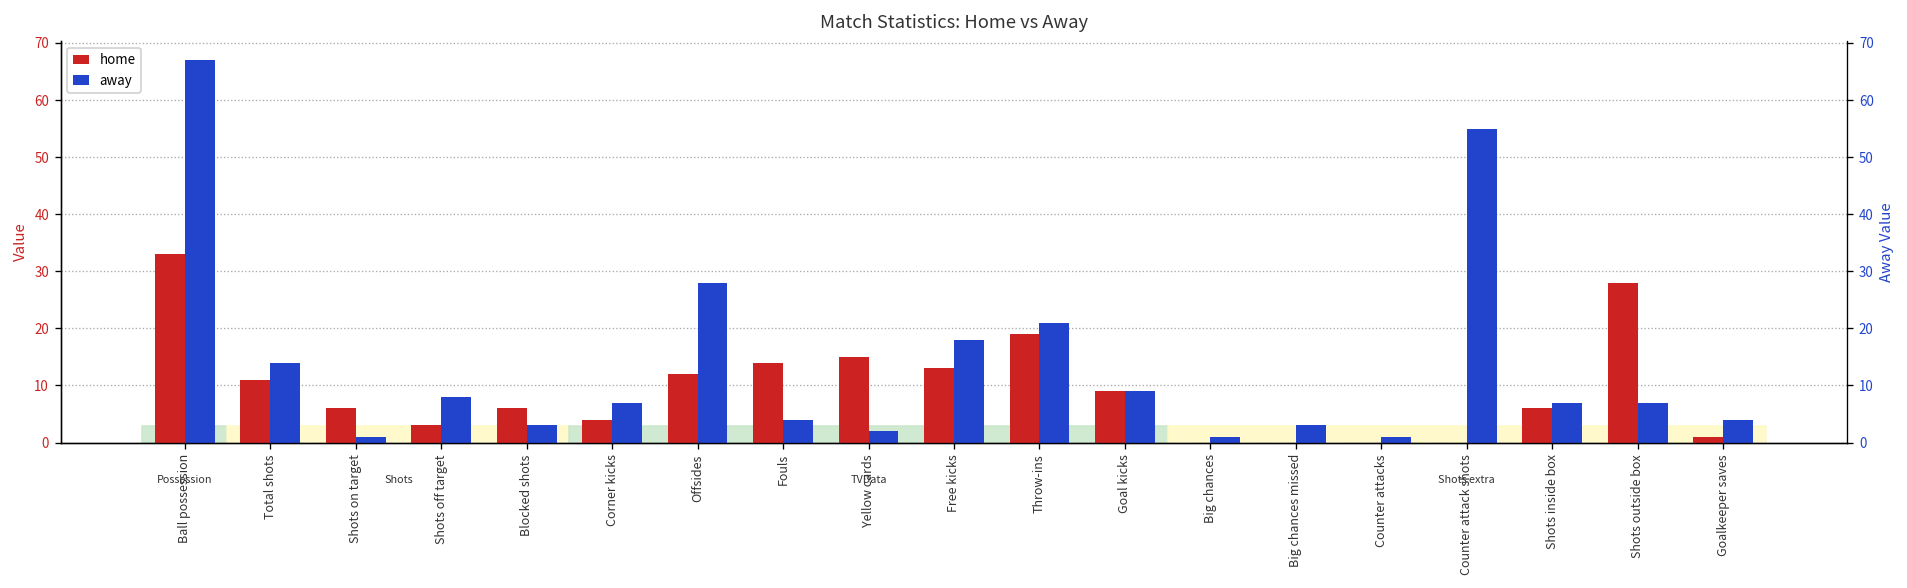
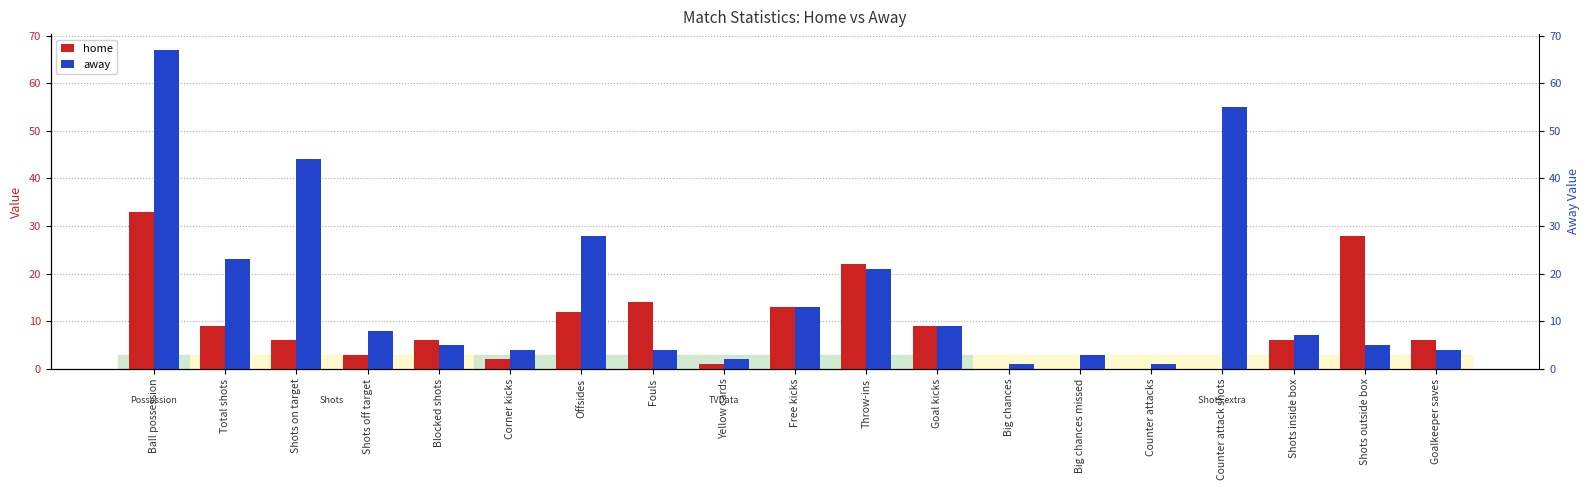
  {
    "home": {
      "Ball possession": 33,
-     "Total shots": 11,
+     "Total shots": 9,
      "Shots on target": 6,
      "Shots off target": 3,
      "Blocked shots": 6,
-     "Corner kicks": 4,
+     "Corner kicks": 2,
      "Offsides": 12,
      "Fouls": 14,
-     "Yellow cards": 15,
+     "Yellow cards": 1,
      "Free kicks": 13,
-     "Throw-ins": 19,
+     "Throw-ins": 22,
      "Goal kicks": 9,
      "Big chances": 0,
      "Big chances missed": 0,
      "Counter attacks": 0,
      "Counter attack shots": 0,
      "Shots inside box": 6,
      "Shots outside box": 28,
-     "Goalkeeper saves": 1
+     "Goalkeeper saves": 6
    },
    "away": {
      "Ball possession": 67,
-     "Total shots": 14,
-     "Shots on target": 1,
+     "Total shots": 23,
+     "Shots on target": 44,
      "Shots off target": 8,
-     "Blocked shots": 3,
-     "Corner kicks": 7,
+     "Blocked shots": 5,
+     "Corner kicks": 4,
      "Offsides": 28,
      "Fouls": 4,
      "Yellow cards": 2,
-     "Free kicks": 18,
+     "Free kicks": 13,
      "Throw-ins": 21,
      "Goal kicks": 9,
      "Big chances": 1,
      "Big chances missed": 3,
      "Counter attacks": 1,
      "Counter attack shots": 55,
      "Shots inside box": 7,
-     "Shots outside box": 7,
+     "Shots outside box": 5,
      "Goalkeeper saves": 4
    }
  }
